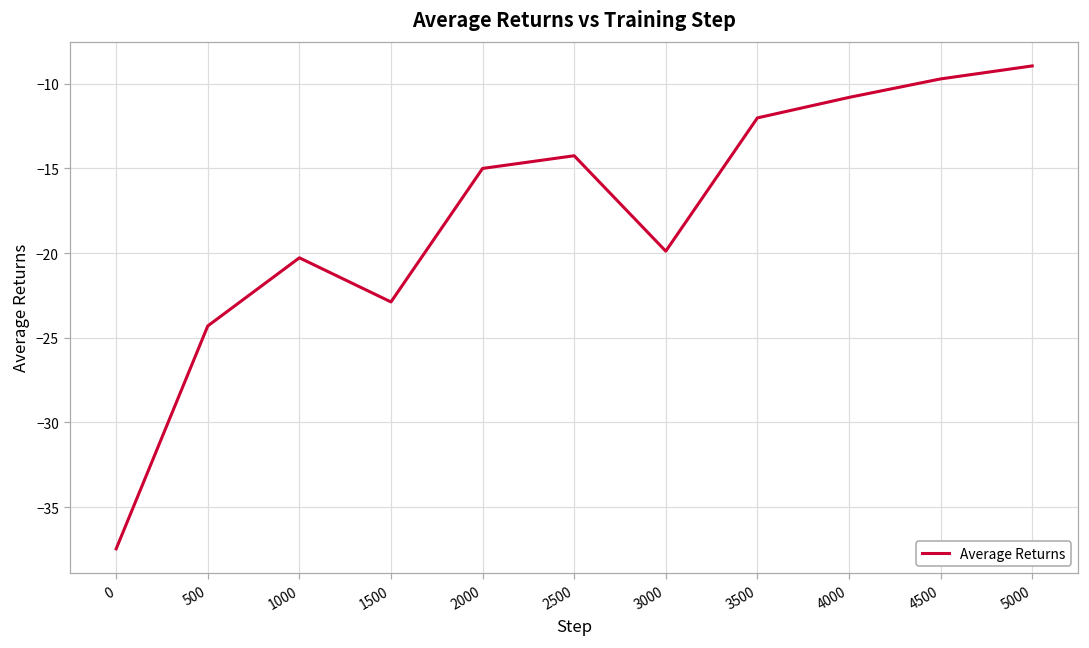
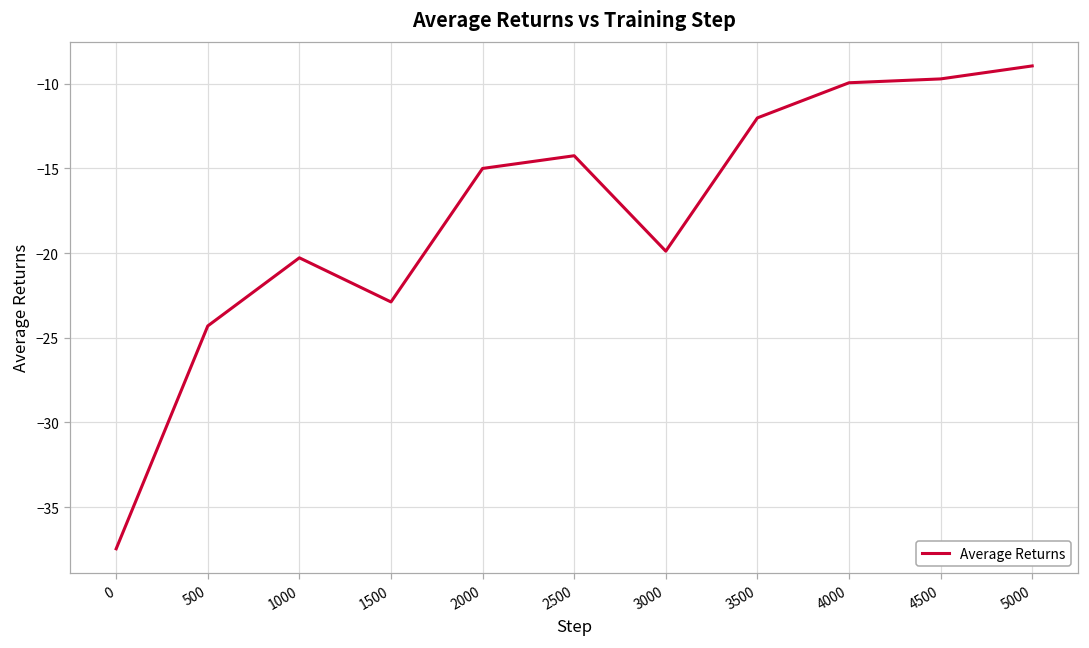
  {
    "0": -37.5,
    "500": -24.3,
    "1000": -20.3,
    "1500": -22.9,
    "2000": -15.0,
    "2500": -14.3,
    "3000": -19.9,
    "3500": -12.0,
-   "4000": -10.8,
+   "4000": -10.0,
    "4500": -9.7,
    "5000": -9.0
  }
